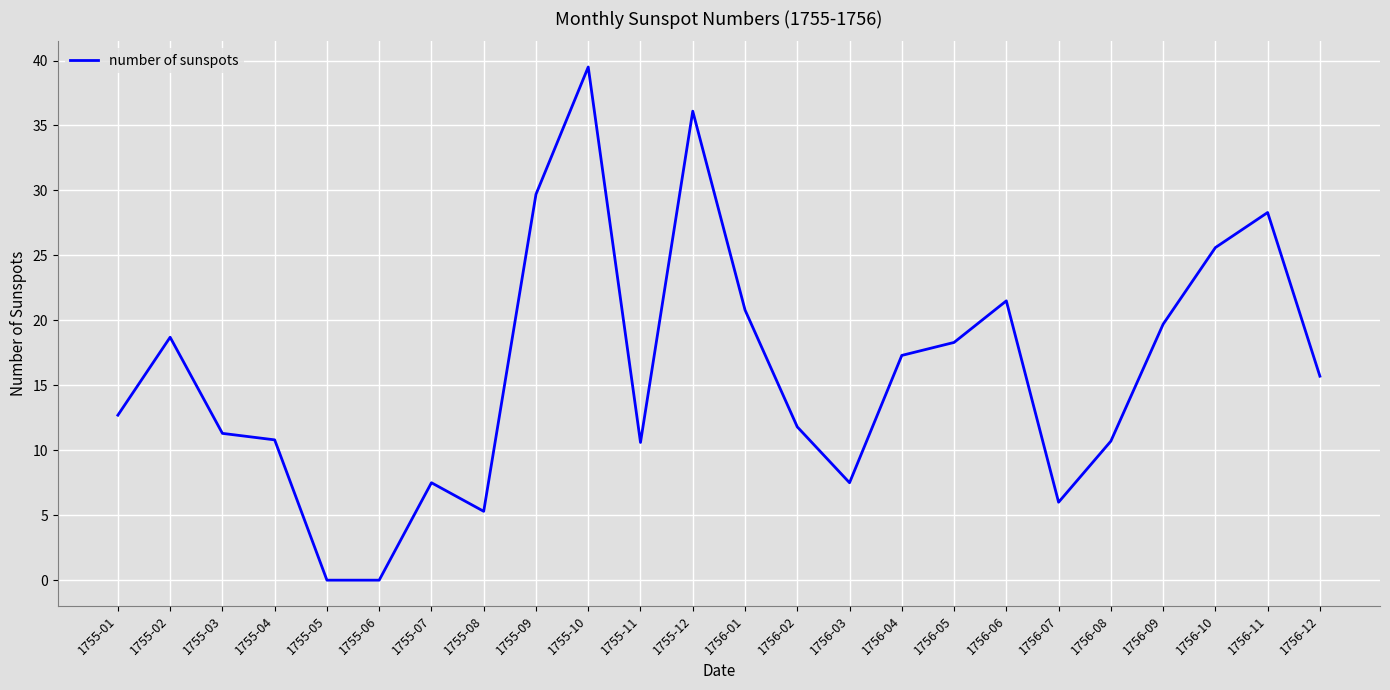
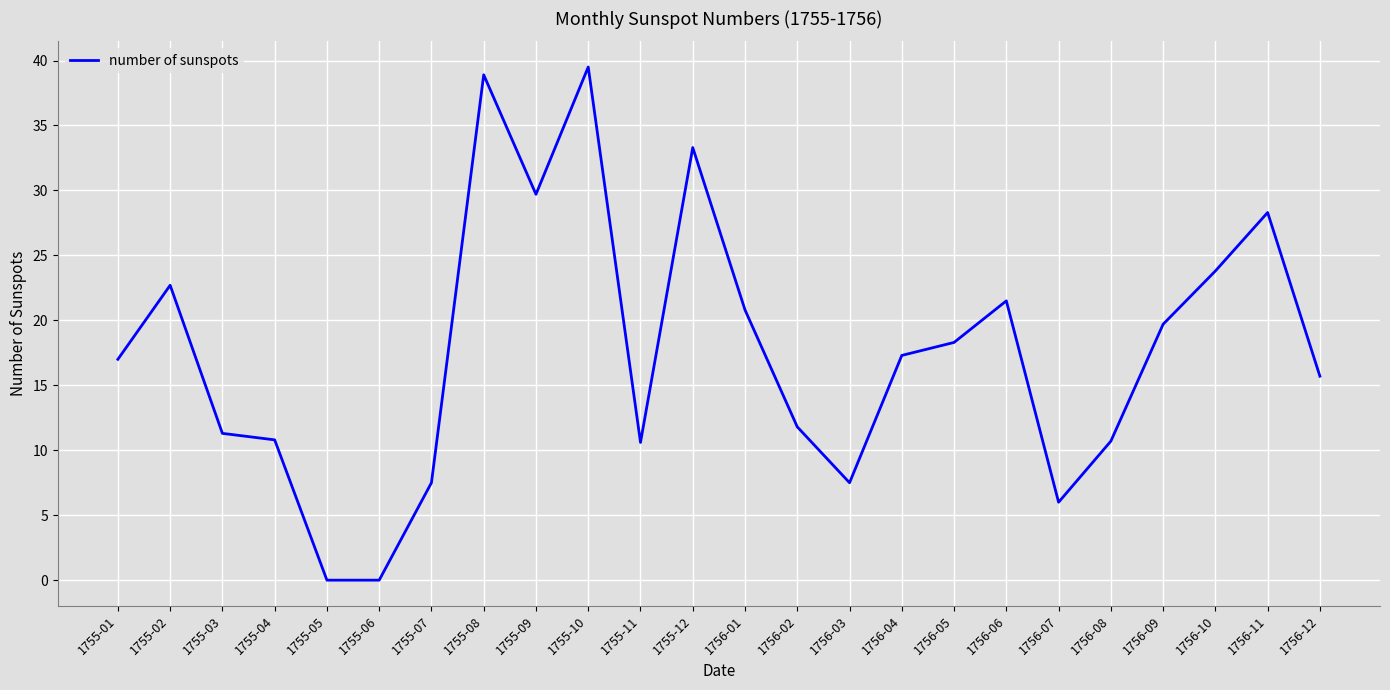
  {
-   "1755-01": 12.7,
-   "1755-02": 18.7,
+   "1755-01": 17.0,
+   "1755-02": 22.7,
    "1755-03": 11.3,
    "1755-04": 10.8,
    "1755-05": 0.0,
    "1755-06": 0.0,
    "1755-07": 7.5,
-   "1755-08": 5.3,
+   "1755-08": 38.9,
    "1755-09": 29.7,
    "1755-10": 39.5,
    "1755-11": 10.6,
-   "1755-12": 36.1,
+   "1755-12": 33.3,
    "1756-01": 20.8,
    "1756-02": 11.8,
    "1756-03": 7.5,
    "1756-04": 17.3,
    "1756-05": 18.3,
    "1756-06": 21.5,
    "1756-07": 6.0,
    "1756-08": 10.7,
    "1756-09": 19.7,
-   "1756-10": 25.6,
+   "1756-10": 23.8,
    "1756-11": 28.3,
    "1756-12": 15.7
  }
